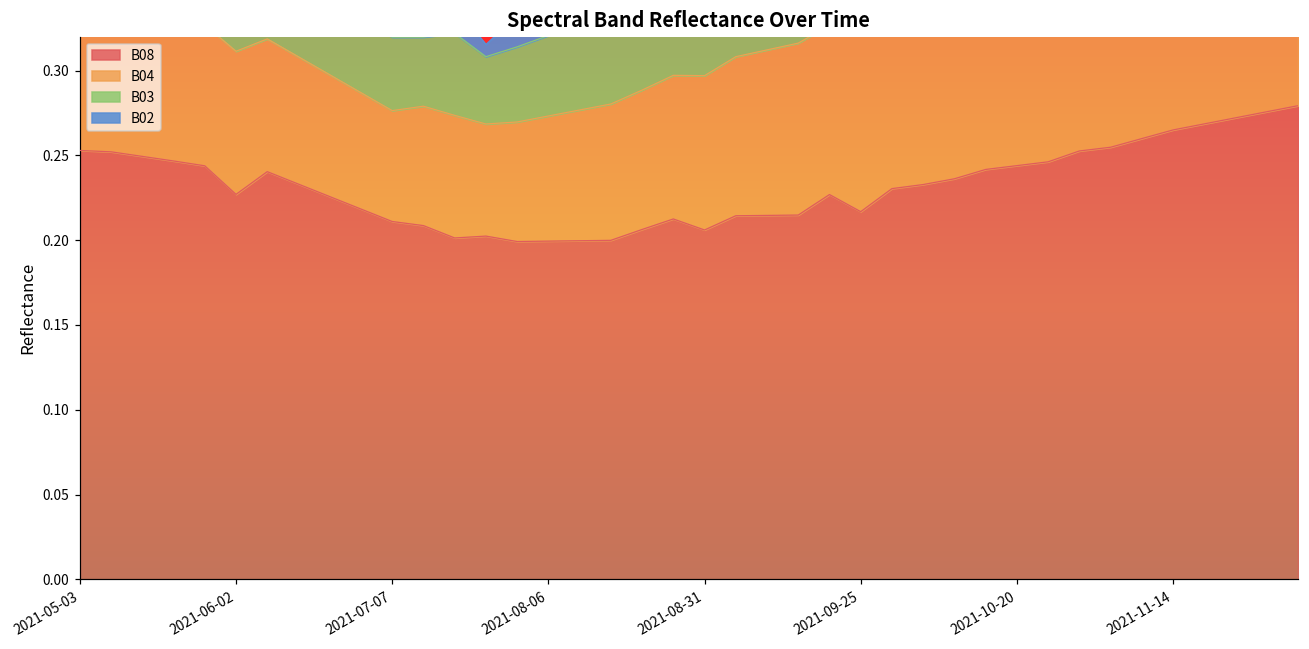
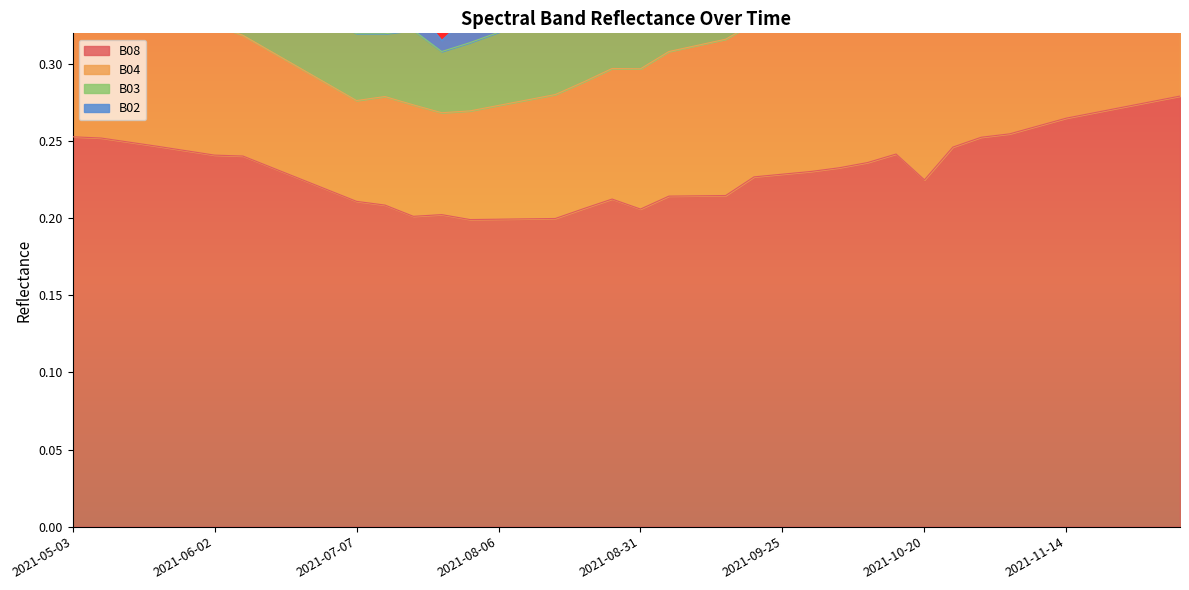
  {
    "B08": {
      "2021-05-03": 0.253,
-     "2021-06-02": 0.227,
+     "2021-06-02": 0.241,
      "2021-07-07": 0.211,
      "2021-08-06": 0.199,
      "2021-08-31": 0.206,
-     "2021-09-25": 0.217,
-     "2021-10-20": 0.244,
+     "2021-09-25": 0.229,
+     "2021-10-20": 0.225,
      "2021-11-14": 0.265
    },
    "B04": {
      "2021-07-07": 0.065,
      "2021-08-06": 0.074,
      "2021-08-31": 0.091
    },
    "B03": {
      "2021-07-07": 0.043,
      "2021-08-06": 0.047
    }
  }
